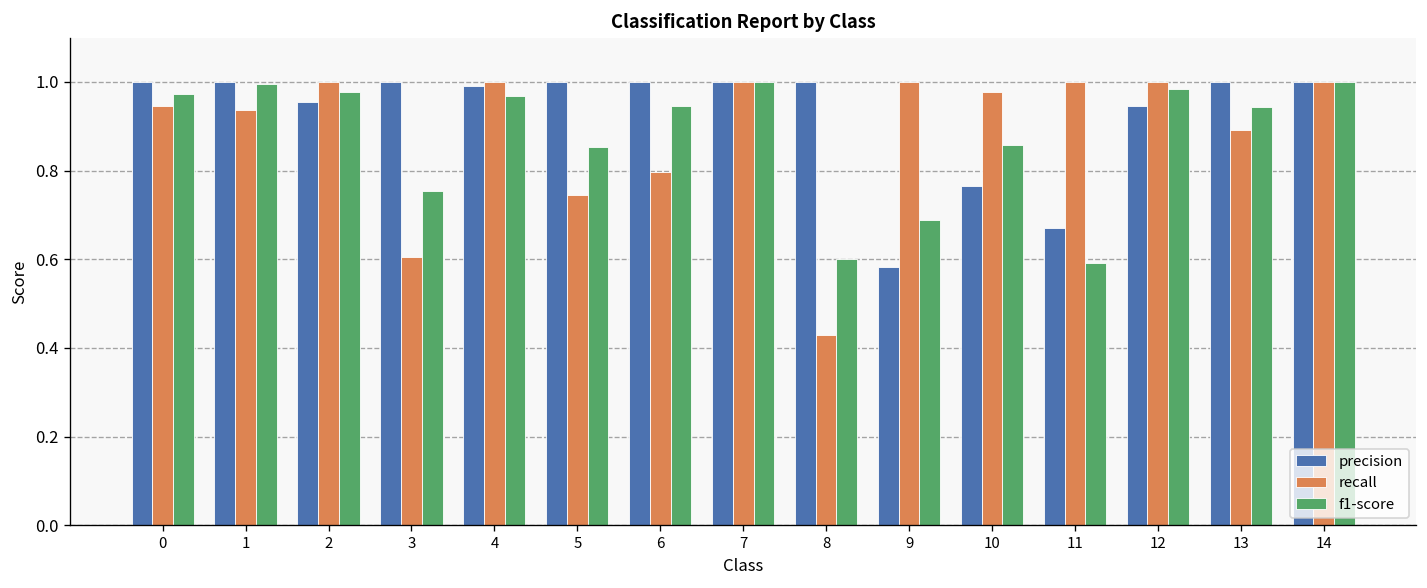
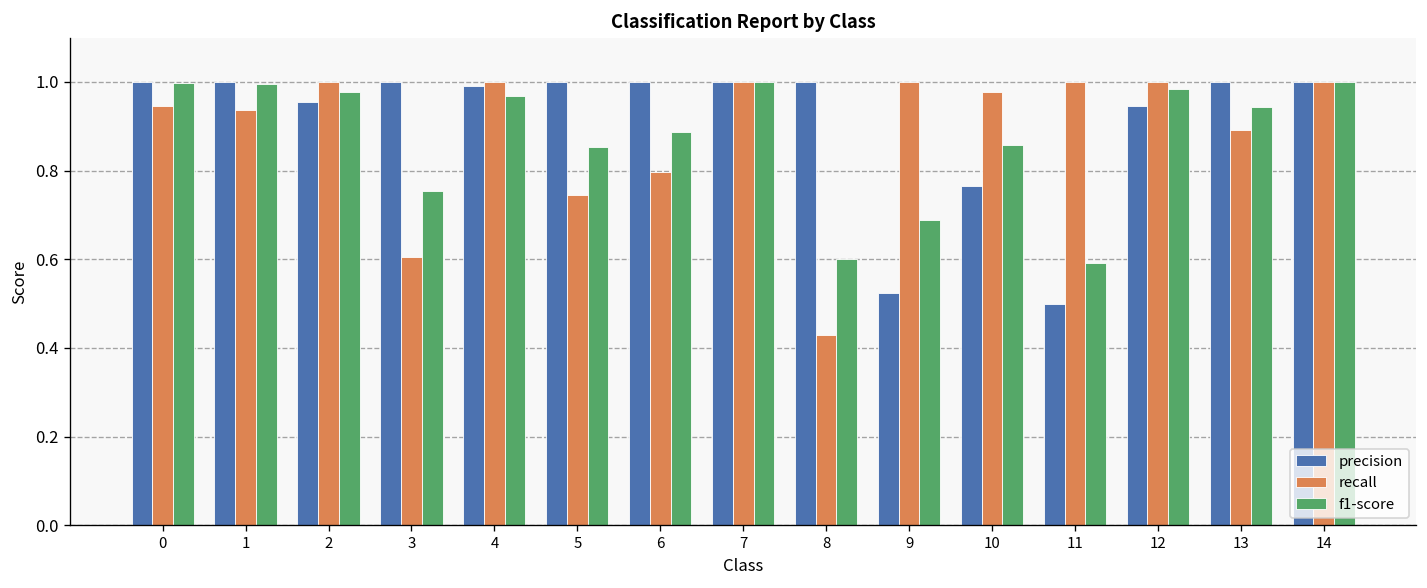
  {
    "precision": {
      "0": 1.00,
      "1": 1.00,
      "2": 0.96,
      "3": 1.00,
      "4": 0.99,
      "5": 1.00,
      "6": 1.00,
      "7": 1.00,
      "8": 1.00,
-     "9": 0.58,
+     "9": 0.52,
      "10": 0.77,
-     "11": 0.67,
+     "11": 0.50,
      "12": 0.95,
      "13": 1.00,
      "14": 1.00
    },
    "recall": {
      "0": 0.95,
      "1": 0.94,
      "2": 1.00,
      "3": 0.61,
      "4": 1.00,
      "5": 0.75,
      "6": 0.80,
      "7": 1.00,
      "8": 0.43,
      "9": 1.00,
      "10": 0.98,
      "11": 1.00,
      "12": 1.00,
      "13": 0.89,
      "14": 1.00
    },
    "f1-score": {
-     "0": 0.97,
+     "0": 1.00,
      "1": 0.99,
      "2": 0.98,
      "3": 0.75,
      "4": 0.97,
      "5": 0.85,
-     "6": 0.95,
+     "6": 0.89,
      "7": 1.00,
      "8": 0.60,
      "9": 0.69,
      "10": 0.86,
      "11": 0.59,
      "12": 0.98,
      "13": 0.94,
      "14": 1.00
    }
  }
